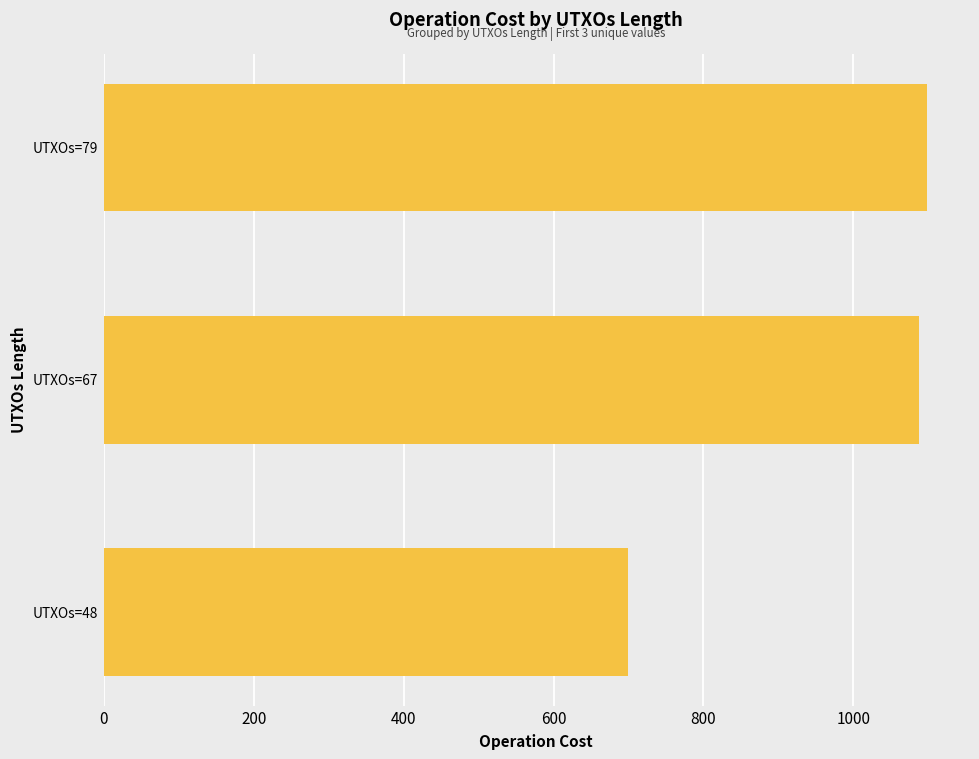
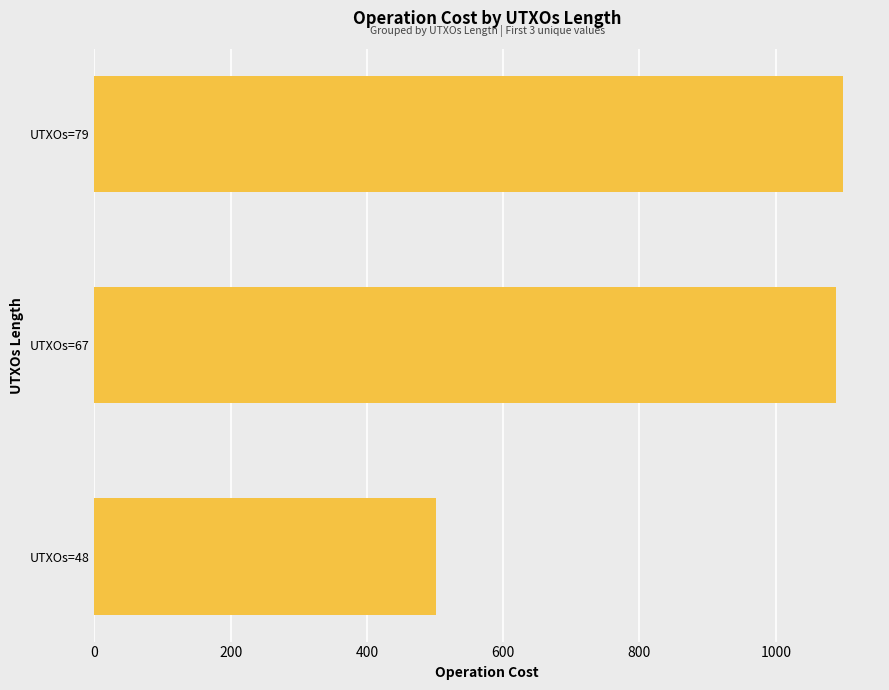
  {
    "UTXOs=79": 1100,
    "UTXOs=67": 1090,
-   "UTXOs=48": 700
+   "UTXOs=48": 500
  }
